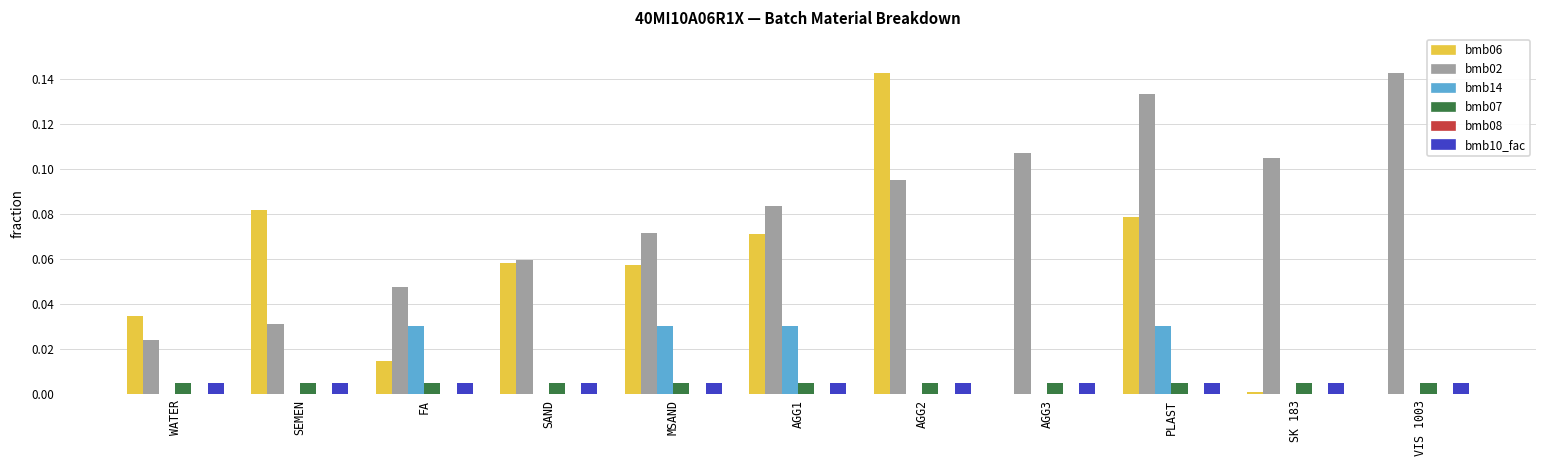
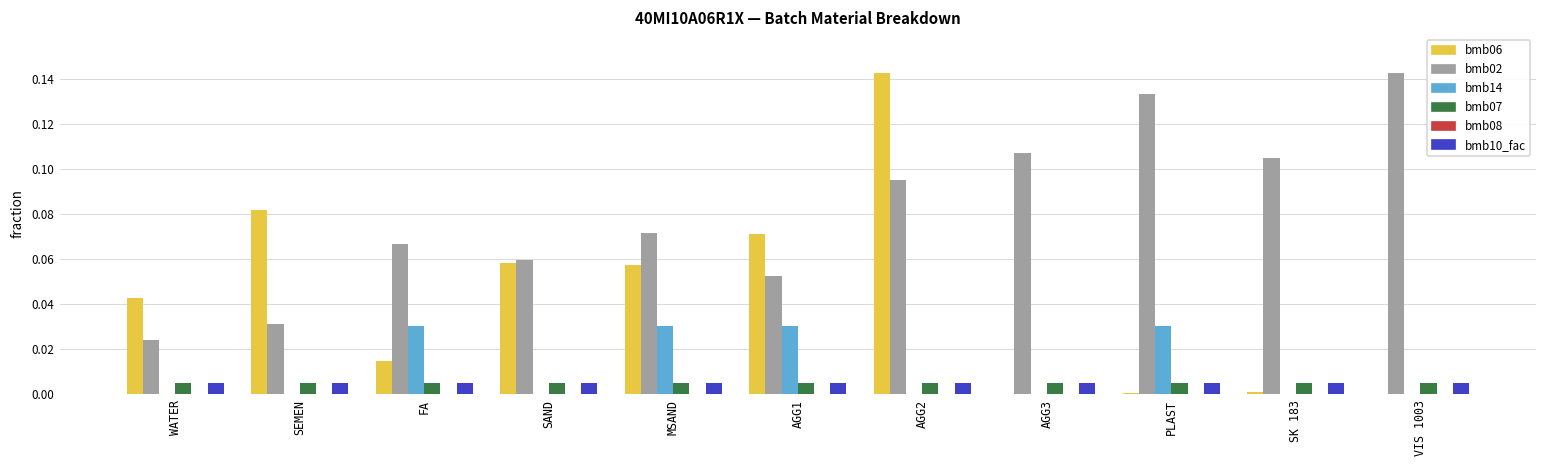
  {
    "bmb06": {
-     "WATER": 0.035,
+     "WATER": 0.042,
      "SEMEN": 0.082,
      "FA": 0.014,
      "SAND": 0.058,
      "MSAND": 0.057,
      "AGG1": 0.071,
      "AGG2": 0.143,
      "AGG3": 0.000,
-     "PLAST": 0.079,
+     "PLAST": 0.000,
      "VIS 1003": 0.000
    },
    "bmb02": {
      "WATER": 0.024,
      "SEMEN": 0.031,
-     "FA": 0.048,
+     "FA": 0.067,
      "SAND": 0.060,
      "MSAND": 0.071,
-     "AGG1": 0.083,
+     "AGG1": 0.052,
      "AGG2": 0.095,
      "AGG3": 0.107,
      "PLAST": 0.133,
      "SK 183": 0.105,
      "VIS 1003": 0.143
    },
    "bmb14": {
      "WATER": 0.000,
      "SEMEN": 0.000,
      "FA": 0.030,
      "SAND": 0.000,
      "MSAND": 0.030,
      "AGG1": 0.030,
      "AGG2": 0.000,
      "AGG3": 0.000,
      "PLAST": 0.030,
      "SK 183": 0.000,
      "VIS 1003": 0.000
    },
    "bmb07": {
      "WATER": 0.005,
      "SEMEN": 0.005,
      "FA": 0.005,
      "SAND": 0.005,
      "MSAND": 0.005,
      "AGG1": 0.005,
      "AGG2": 0.005,
      "AGG3": 0.005,
      "PLAST": 0.005,
      "SK 183": 0.005,
      "VIS 1003": 0.005
    },
    "bmb08": {
      "WATER": 0.000,
      "SEMEN": 0.000,
      "FA": 0.000,
      "SAND": 0.000,
      "MSAND": 0.000,
      "AGG1": 0.000,
      "AGG2": 0.000,
      "AGG3": 0.000,
      "PLAST": 0.000,
      "SK 183": 0.000,
      "VIS 1003": 0.000
    },
    "bmb10_fac": {
      "WATER": 0.005,
      "SEMEN": 0.005,
      "FA": 0.005,
      "SAND": 0.005,
      "MSAND": 0.005,
      "AGG1": 0.005,
      "AGG2": 0.005,
      "AGG3": 0.005,
      "PLAST": 0.005,
      "SK 183": 0.005,
      "VIS 1003": 0.005
    }
  }
